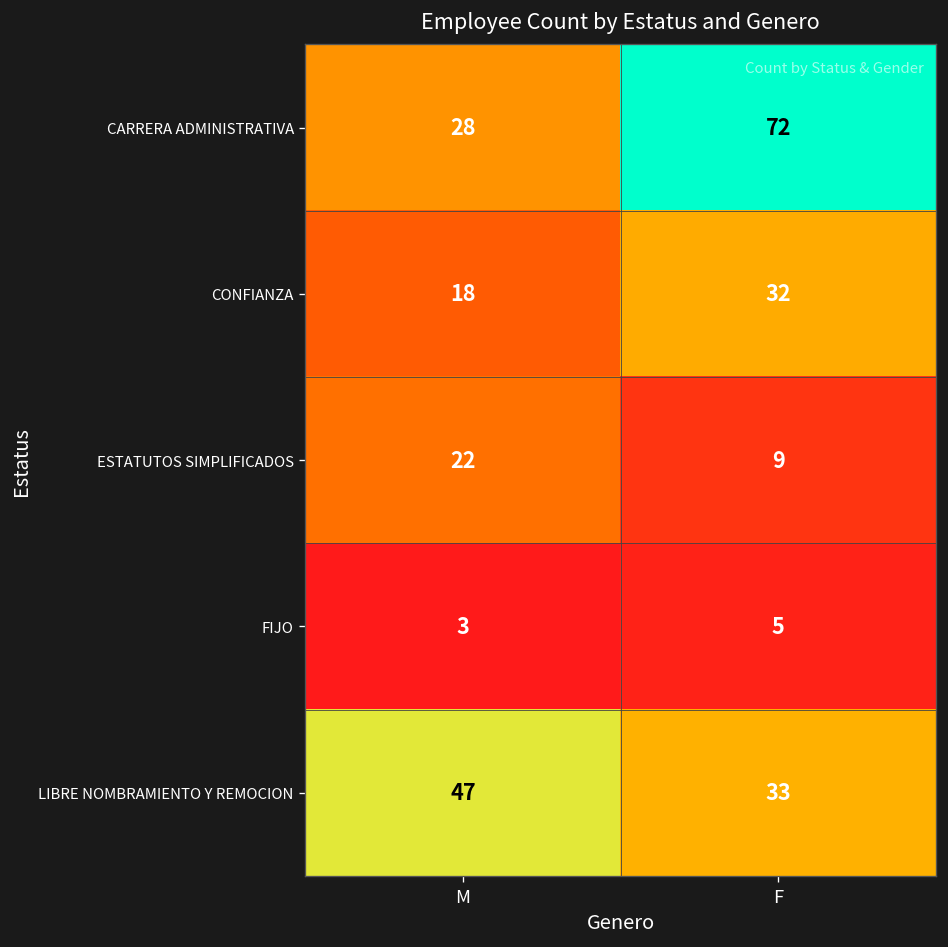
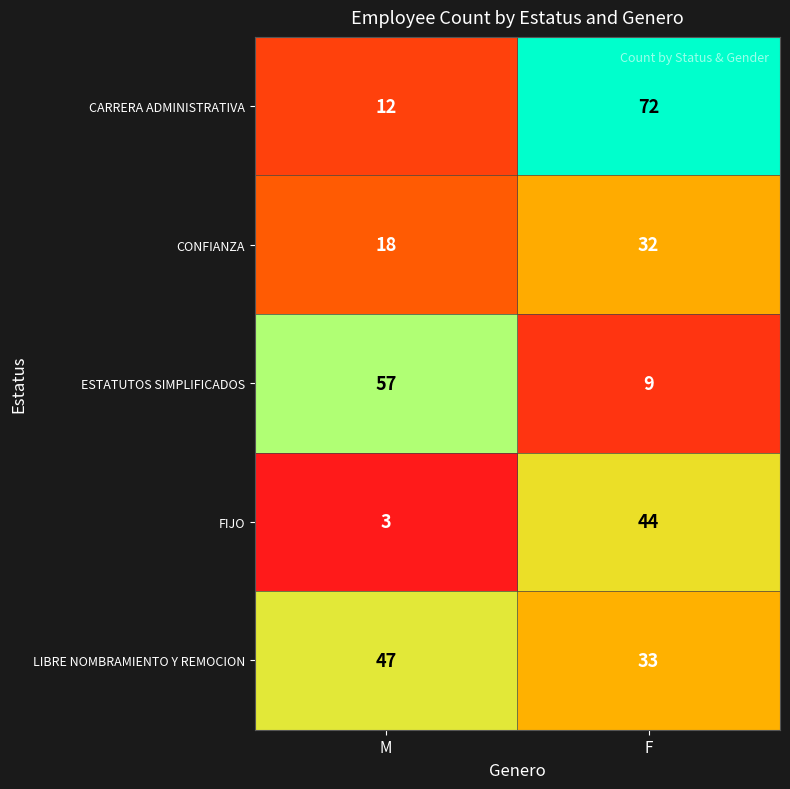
  {
    "CARRERA ADMINISTRATIVA": {
-     "M": 28
+     "M": 12
    },
    "CONFIANZA": {
      "M": 18,
      "F": 32
    },
    "ESTATUTOS SIMPLIFICADOS": {
-     "M": 22,
+     "M": 57,
      "F": 9
    },
    "FIJO": {
      "M": 3,
-     "F": 5
+     "F": 44
    },
    "LIBRE NOMBRAMIENTO Y REMOCION": {
      "M": 47,
      "F": 33
    }
  }
